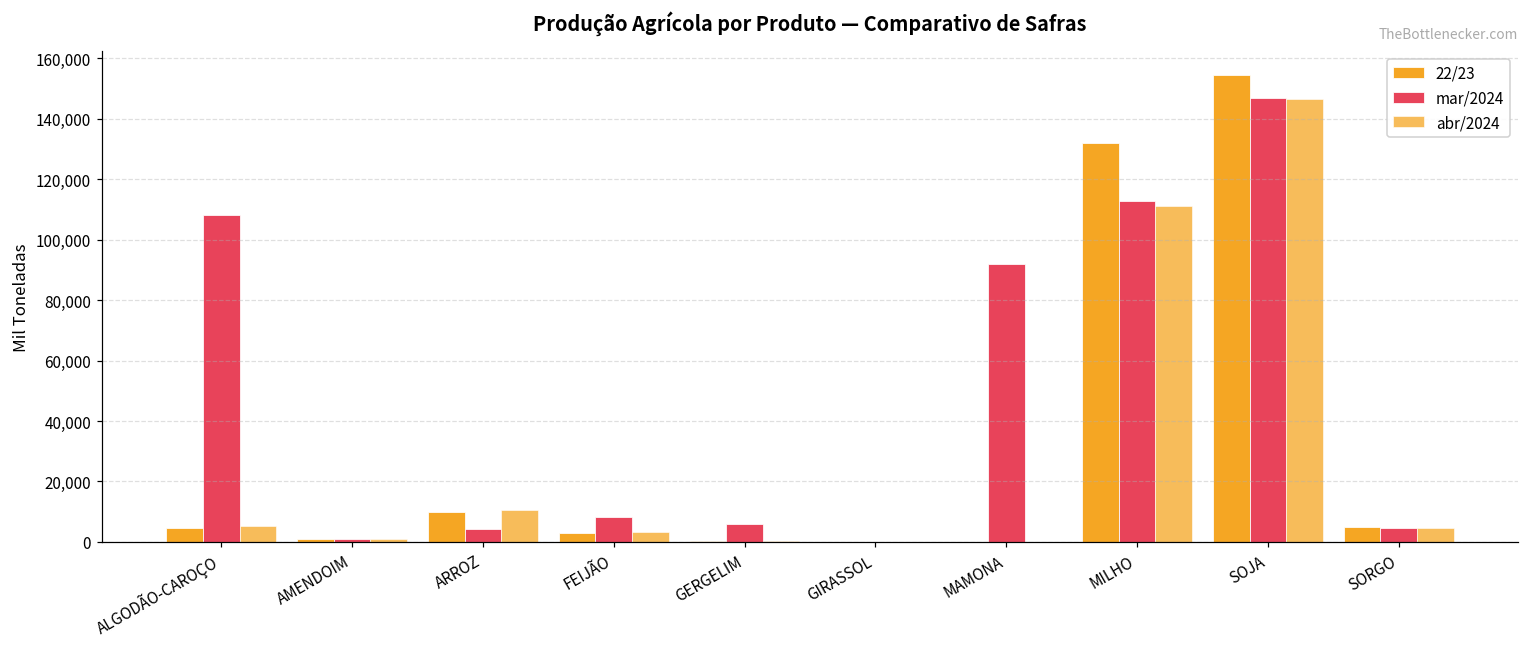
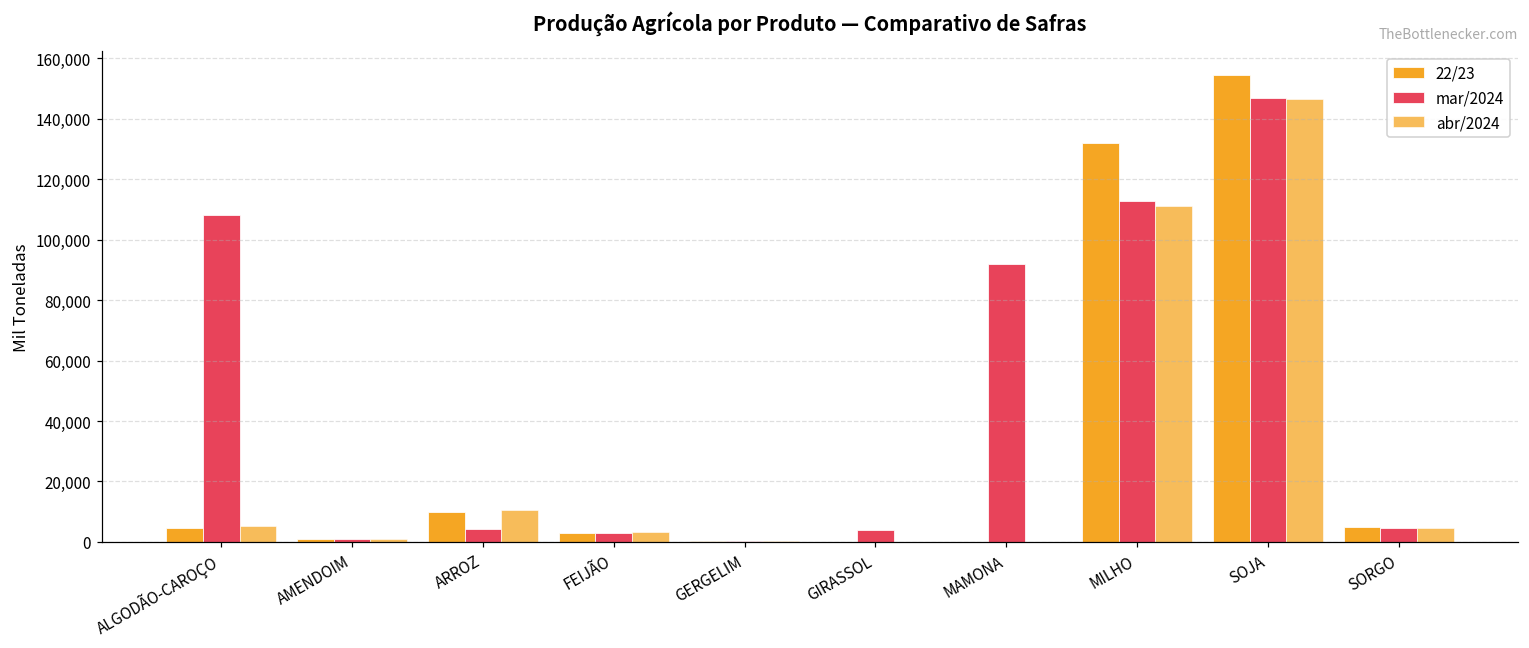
  {
    "mar/2024": {
      "ALGODÃO-CAROÇO": "108,000",
      "ARROZ": "4,000",
-     "FEIJÃO": "8,000",
-     "GERGELIM": "6,000",
-     "GIRASSOL": "0",
+     "FEIJÃO": "3,000",
+     "GERGELIM": "0",
+     "GIRASSOL": "4,000",
      "MAMONA": "92,000",
      "MILHO": "113,000",
      "SOJA": "147,000",
      "SORGO": "5,000"
    }
  }
